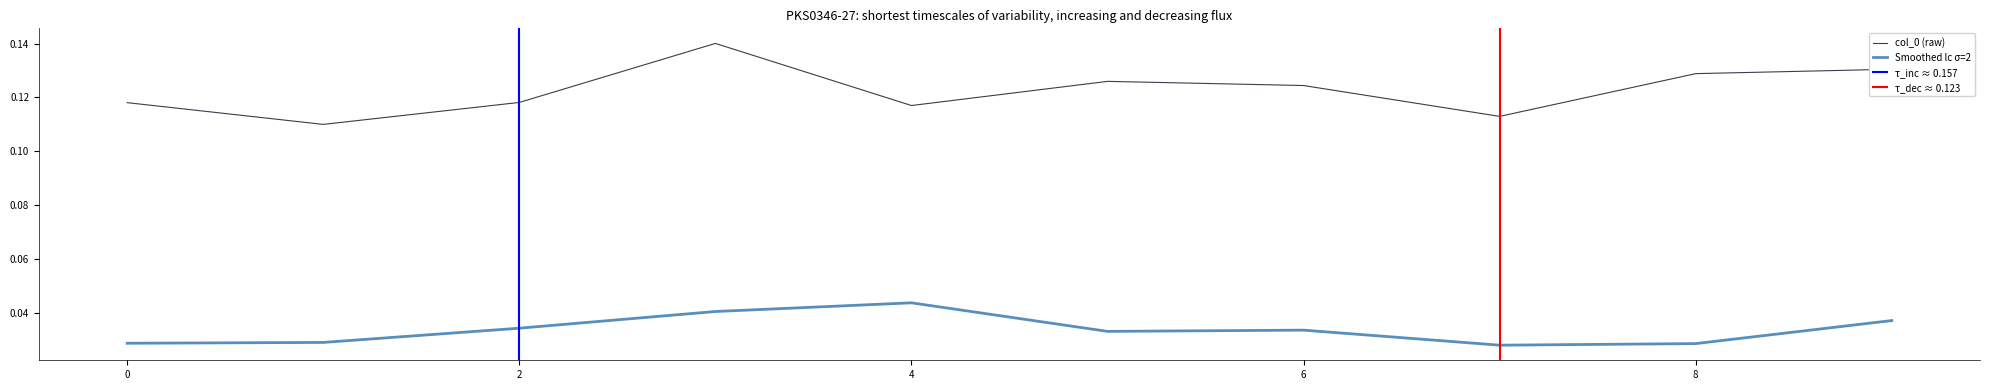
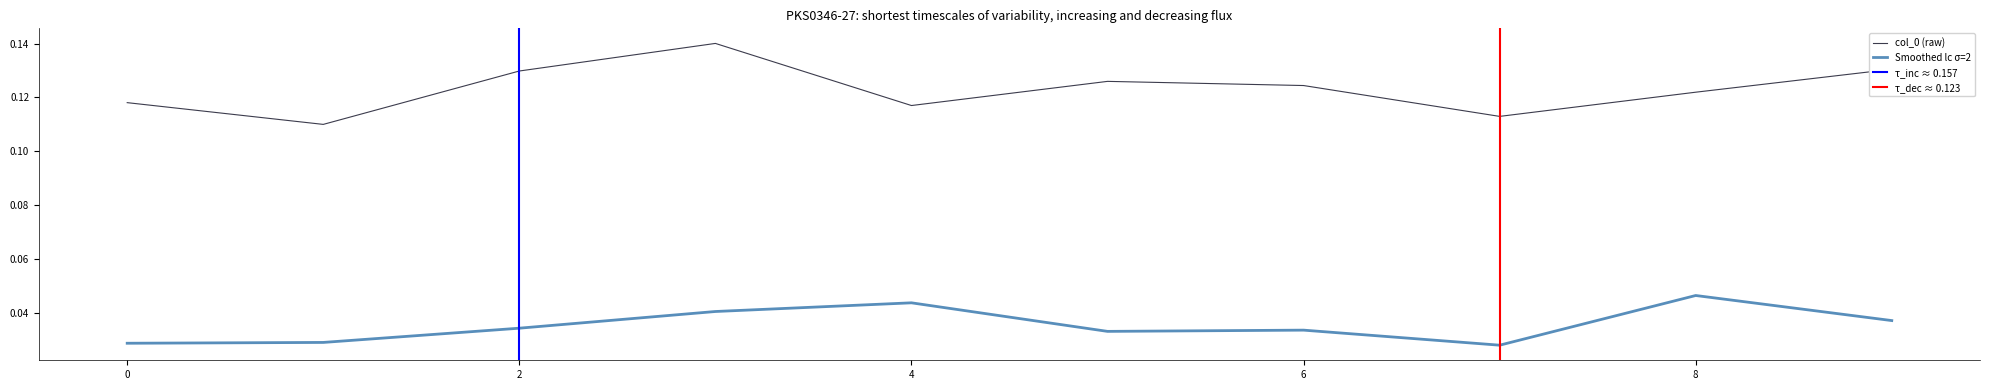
  {
    "col_0 (raw)": {
      "0": 0.118,
-     "2": 0.118,
+     "2": 0.130,
      "4": 0.117,
      "6": 0.124,
-     "8": 0.129
+     "8": 0.122
    },
    "Smoothed lc σ=2": {
      "0": 0.029,
      "2": 0.034,
      "4": 0.044,
      "6": 0.034,
-     "8": 0.029
+     "8": 0.047
    }
  }
